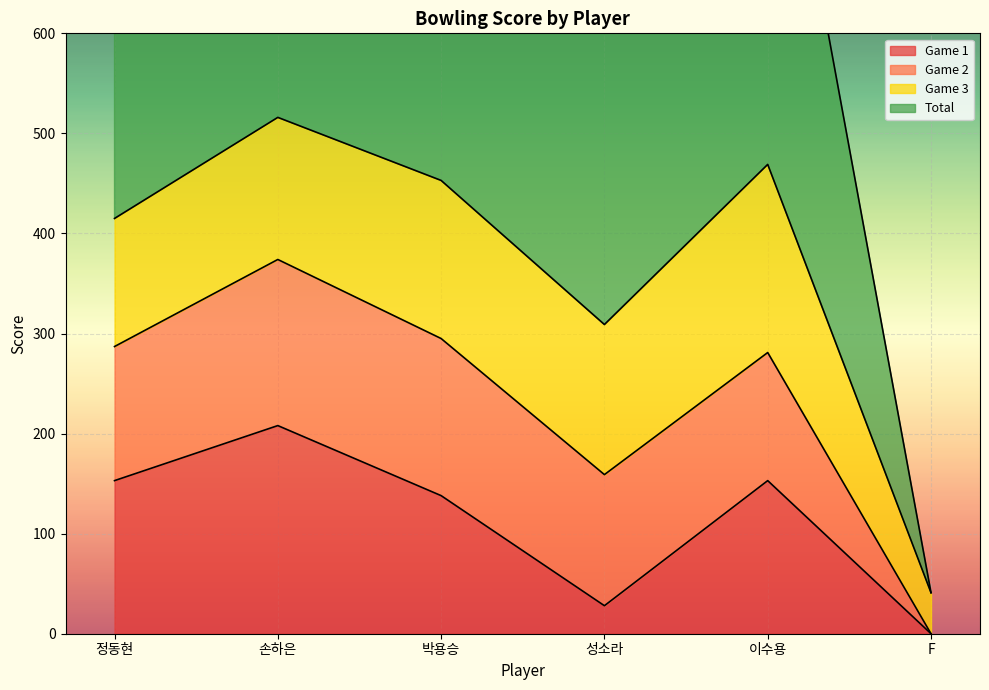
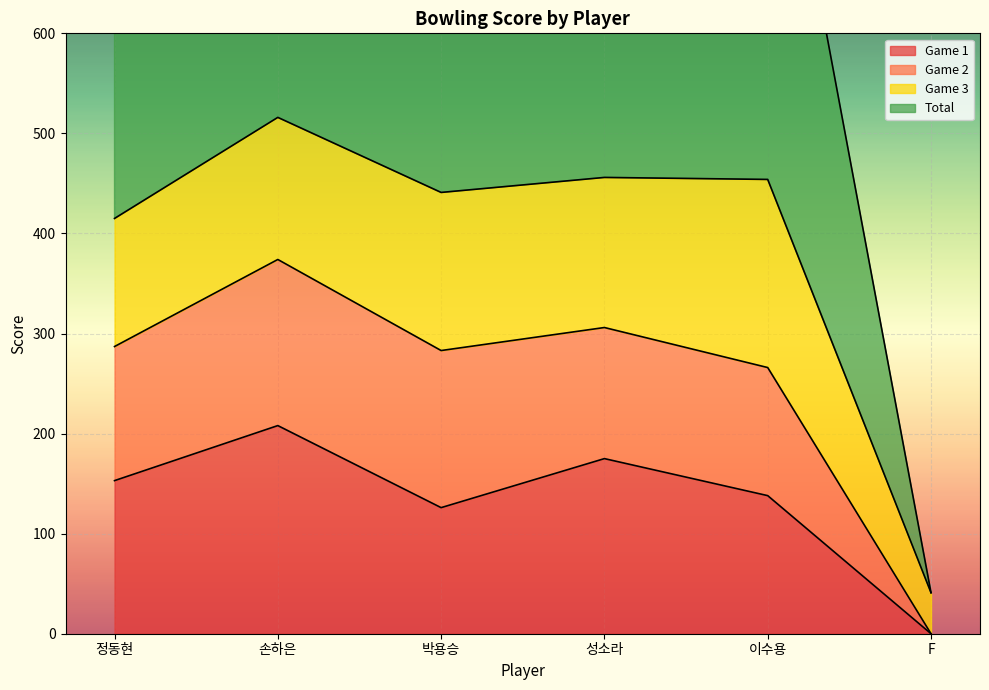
  {
    "Game 1": {
      "정동현": 153,
      "손하은": 208,
-     "박용승": 138,
-     "성소라": 28,
-     "이수용": 153
+     "박용승": 126,
+     "성소라": 175,
+     "이수용": 138
    },
    "Game 2": {
      "정동현": 134,
      "손하은": 166,
      "박용승": 157,
      "성소라": 131,
      "이수용": 128
    },
    "Game 3": {
      "정동현": 128,
      "손하은": 142,
      "박용승": 158,
      "성소라": 150,
      "이수용": 188
    }
  }
